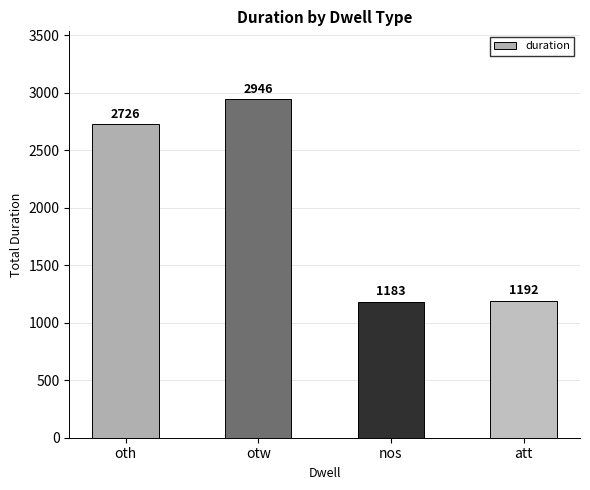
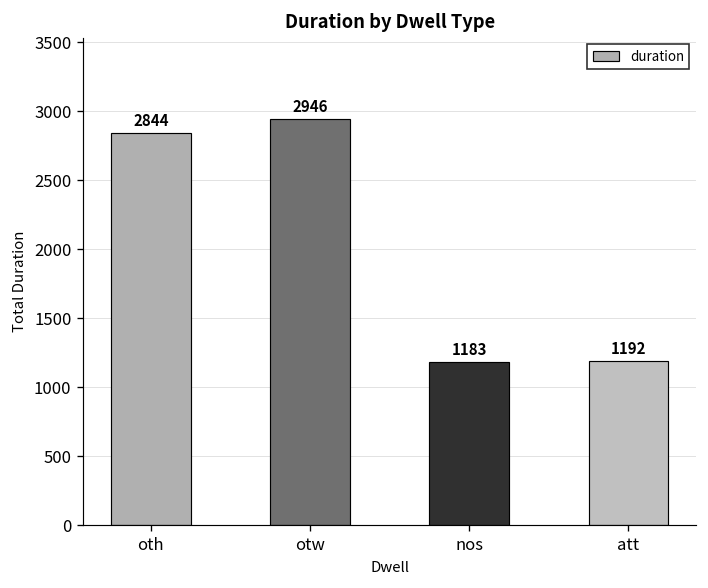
  {
-   "oth": 2726,
+   "oth": 2844,
    "otw": 2946,
    "nos": 1183,
    "att": 1192
  }
